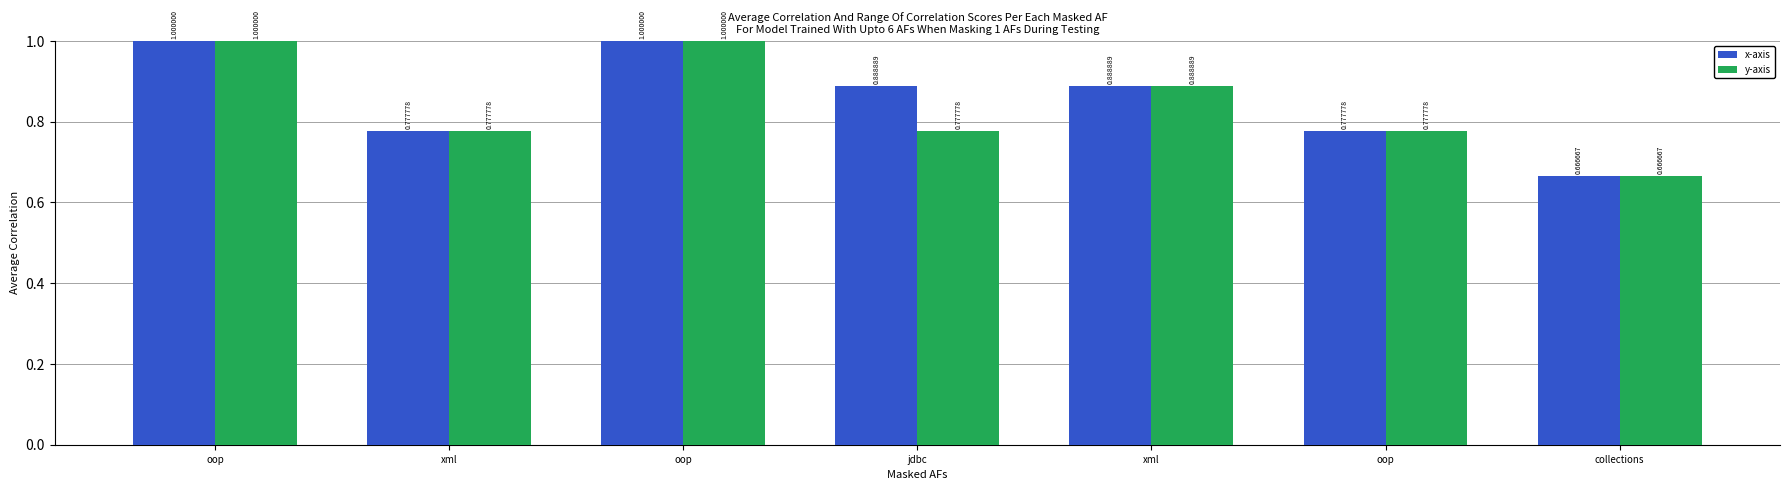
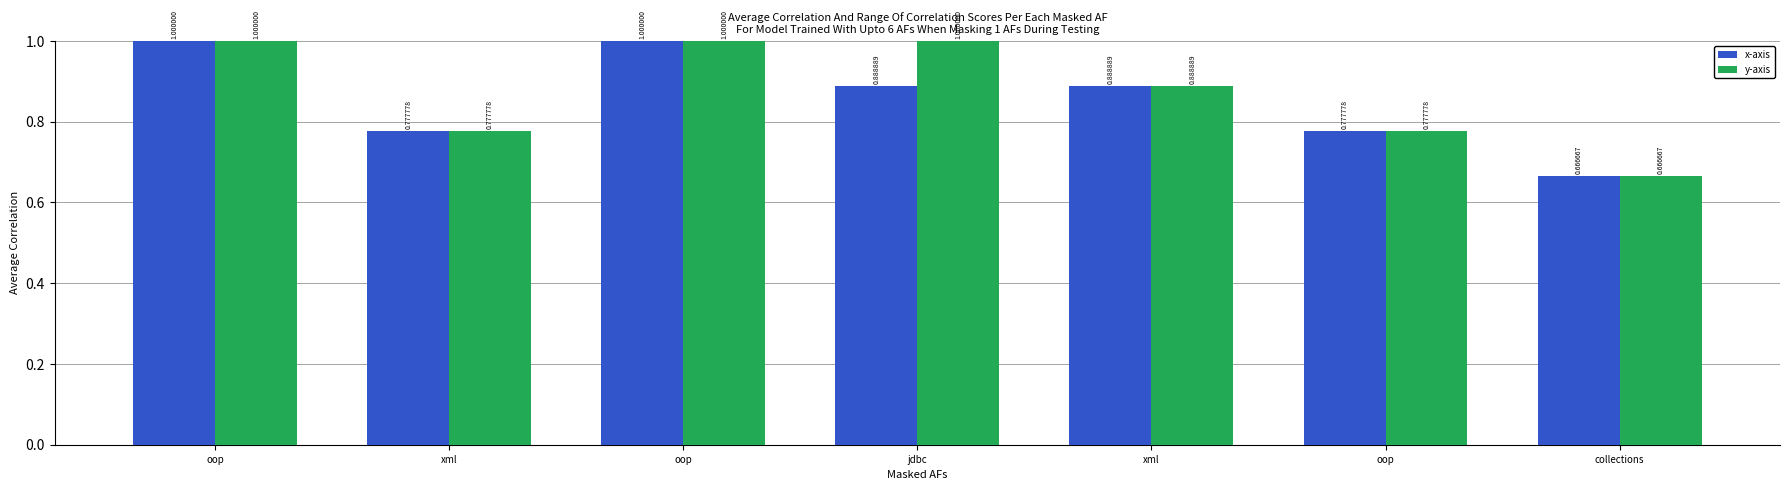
  {
    "x-axis": {
      "jdbc": 0.888889,
      "collections": 0.666667
    },
    "y-axis": {
-     "jdbc": 0.777778,
+     "jdbc": 1.000000,
      "collections": 0.666667
    }
  }
